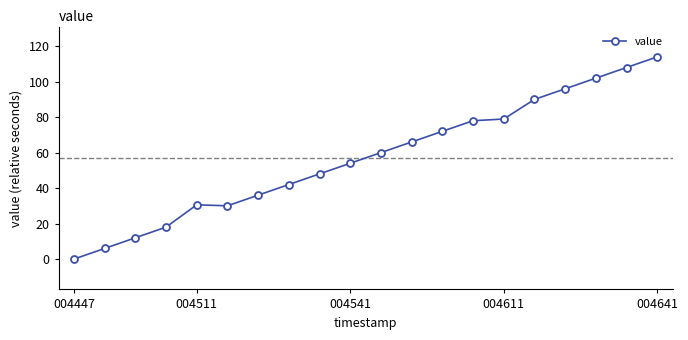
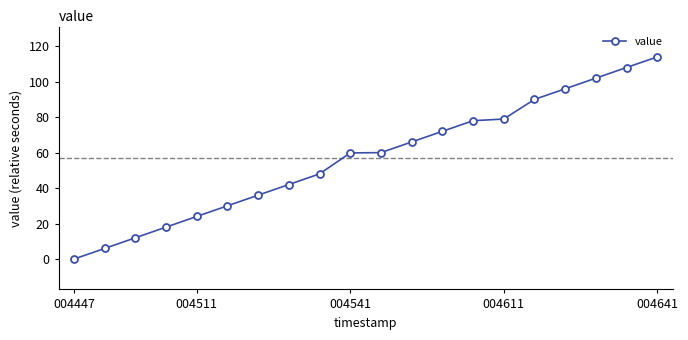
  {
    "004447": 0,
-   "004511": 31,
-   "004541": 54,
+   "004511": 24,
+   "004541": 60,
    "004611": 79,
    "004641": 114
  }
